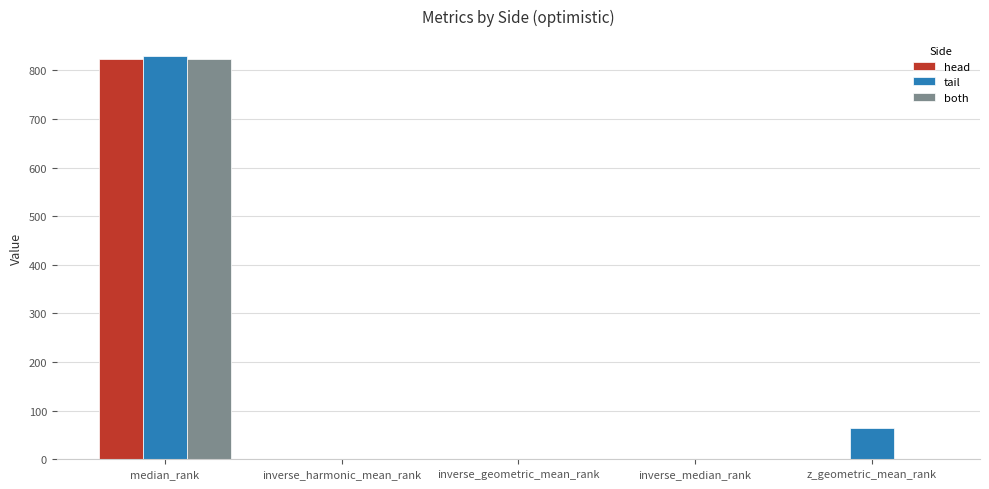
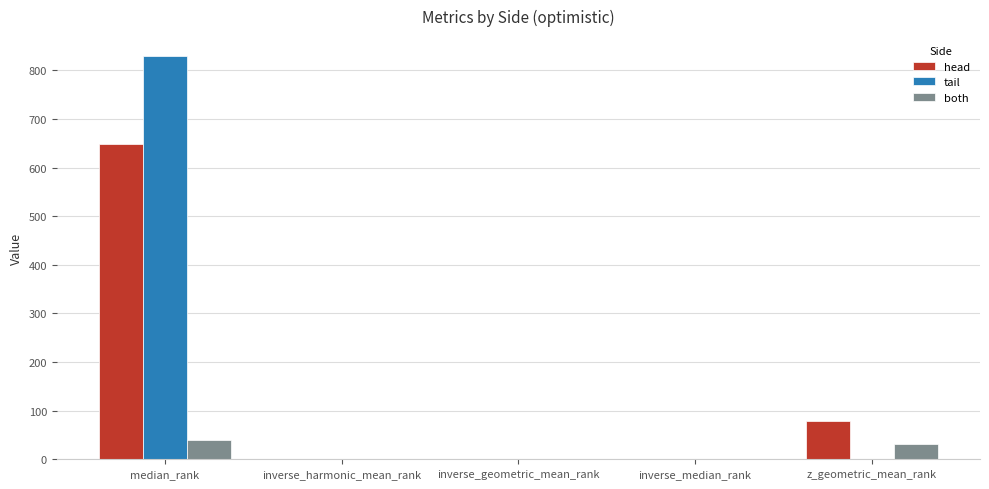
  {
    "head": {
-     "median_rank": 820,
-     "z_geometric_mean_rank": 0
+     "median_rank": 650,
+     "z_geometric_mean_rank": 80
    },
    "tail": {
      "median_rank": 830,
-     "z_geometric_mean_rank": 60
+     "z_geometric_mean_rank": 0
    },
    "both": {
-     "median_rank": 820,
-     "z_geometric_mean_rank": 0
+     "median_rank": 40,
+     "z_geometric_mean_rank": 30
    }
  }
